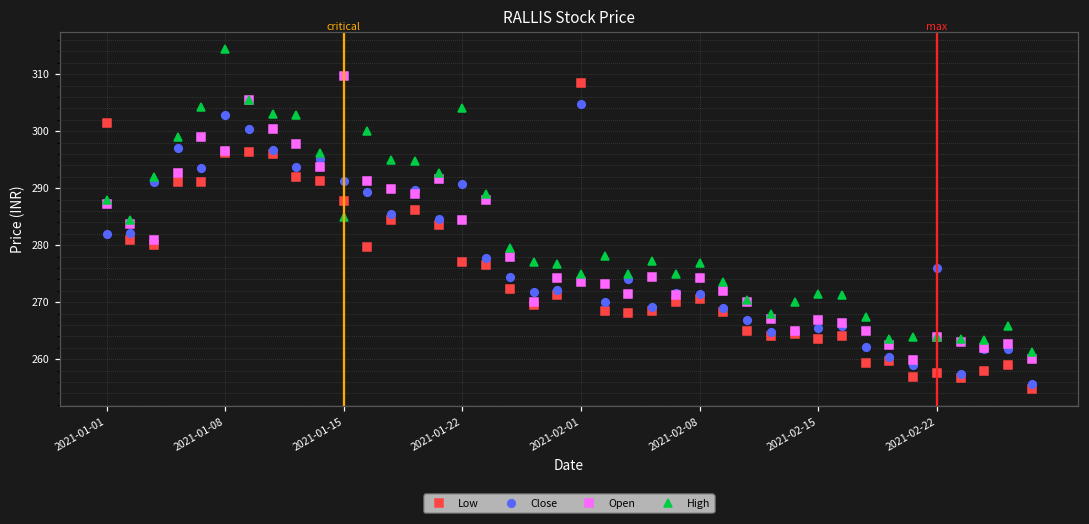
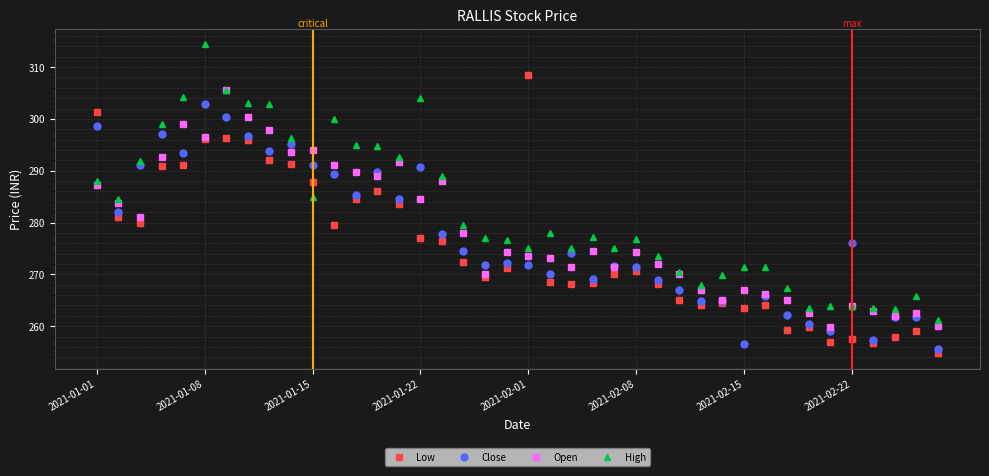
  {
    "Low": {
      "2021-01-01": 301,
      "2021-01-15": 288,
      "2021-01-22": 277,
      "2021-02-01": 309,
      "2021-02-08": 271,
      "2021-02-15": 264,
      "2021-02-22": 258
    },
    "Close": {
-     "2021-01-01": 282,
+     "2021-01-01": 299,
      "2021-01-08": 303,
      "2021-01-15": 291,
      "2021-01-22": 291,
-     "2021-02-01": 305,
+     "2021-02-01": 272,
      "2021-02-08": 272,
-     "2021-02-15": 266,
+     "2021-02-15": 257,
      "2021-02-22": 276
    },
    "Open": {
      "2021-01-01": 287,
-     "2021-01-15": 310,
+     "2021-01-15": 294,
      "2021-01-22": 285,
      "2021-02-01": 274,
      "2021-02-08": 274,
      "2021-02-15": 267
    },
    "High": {
      "2021-01-01": 288,
      "2021-01-08": 314,
      "2021-01-15": 285,
      "2021-01-22": 304,
      "2021-02-01": 275,
      "2021-02-08": 277,
      "2021-02-15": 271
    }
  }
